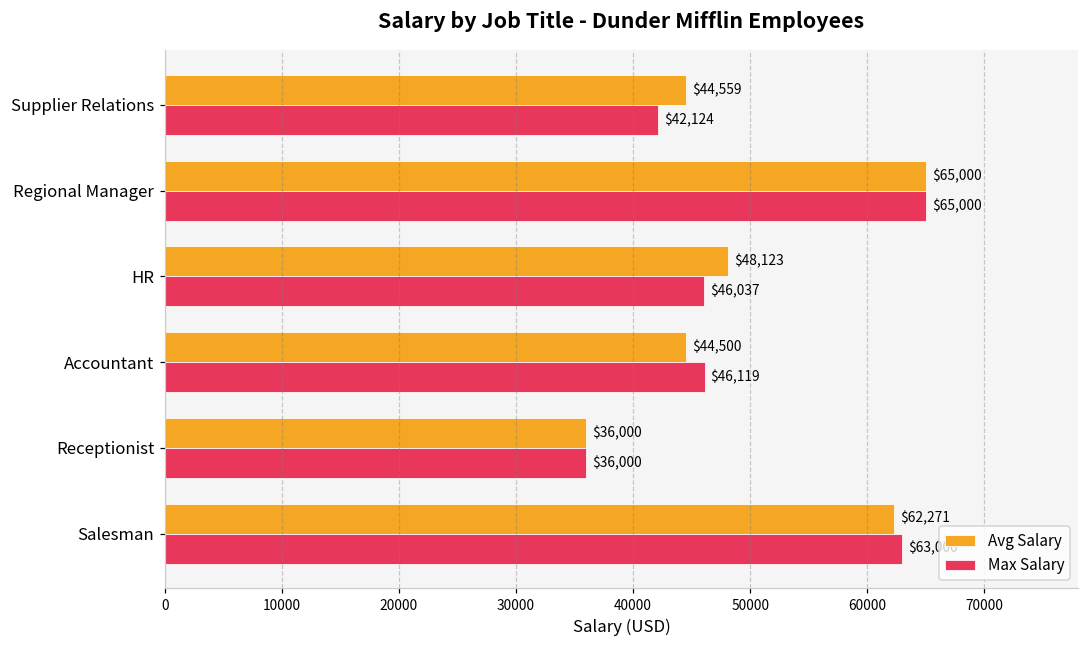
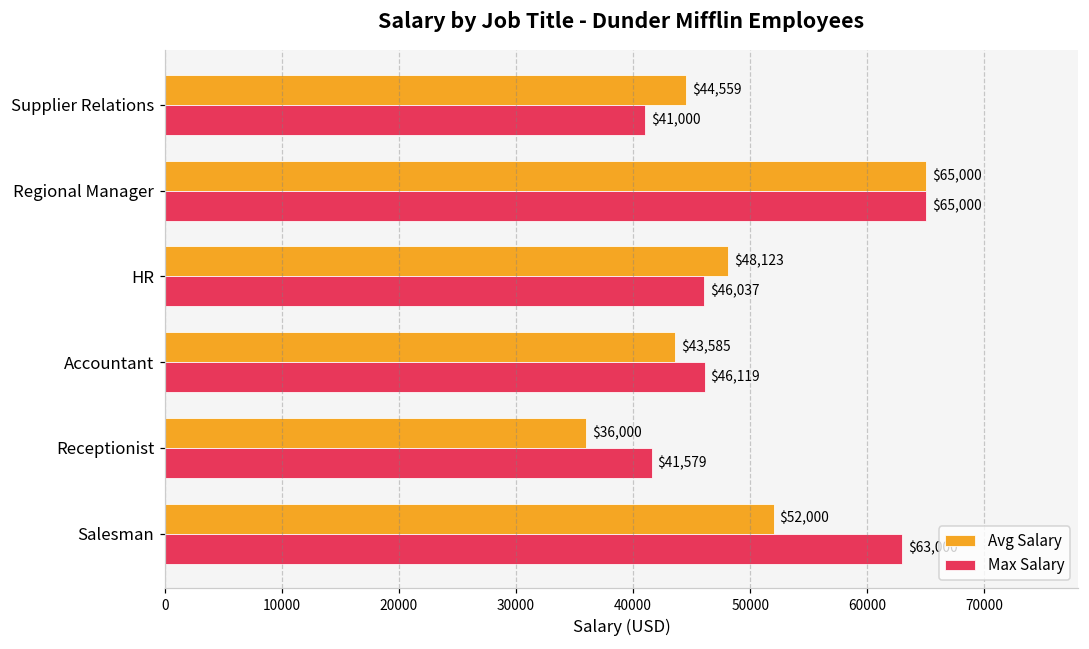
  {
    "Avg Salary": {
      "Supplier Relations": "$44,559",
      "Regional Manager": "$65,000",
      "HR": "$48,123",
-     "Accountant": "$44,500",
+     "Accountant": "$43,585",
      "Receptionist": "$36,000",
-     "Salesman": "$62,271"
+     "Salesman": "$52,000"
    },
    "Max Salary": {
-     "Supplier Relations": "$42,124",
+     "Supplier Relations": "$41,000",
      "Regional Manager": "$65,000",
      "HR": "$46,037",
      "Accountant": "$46,119",
-     "Receptionist": "$36,000"
+     "Receptionist": "$41,579"
    }
  }
